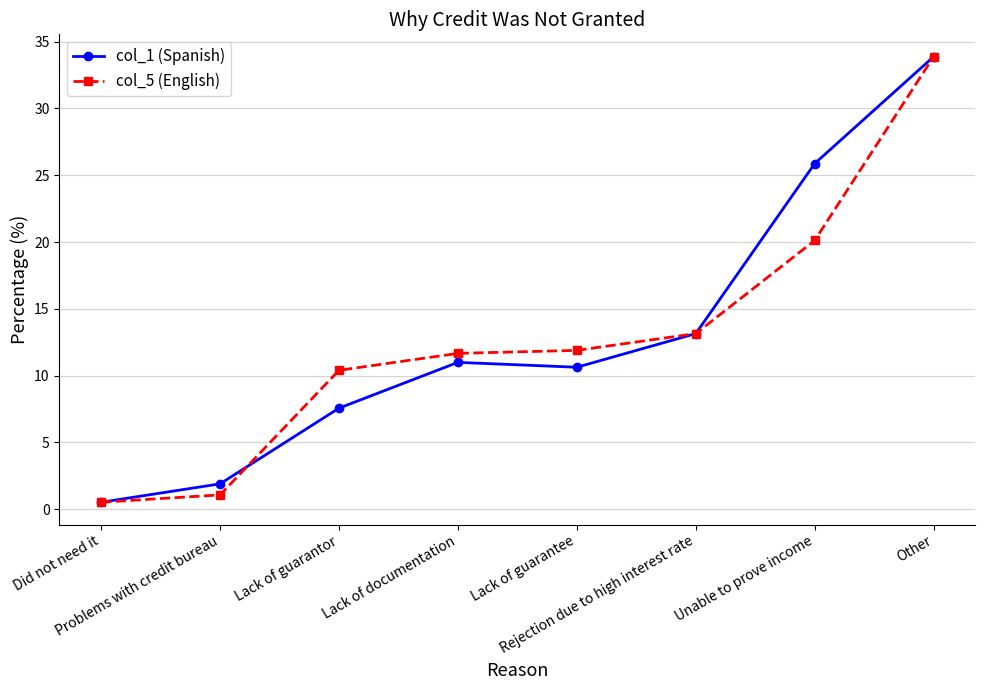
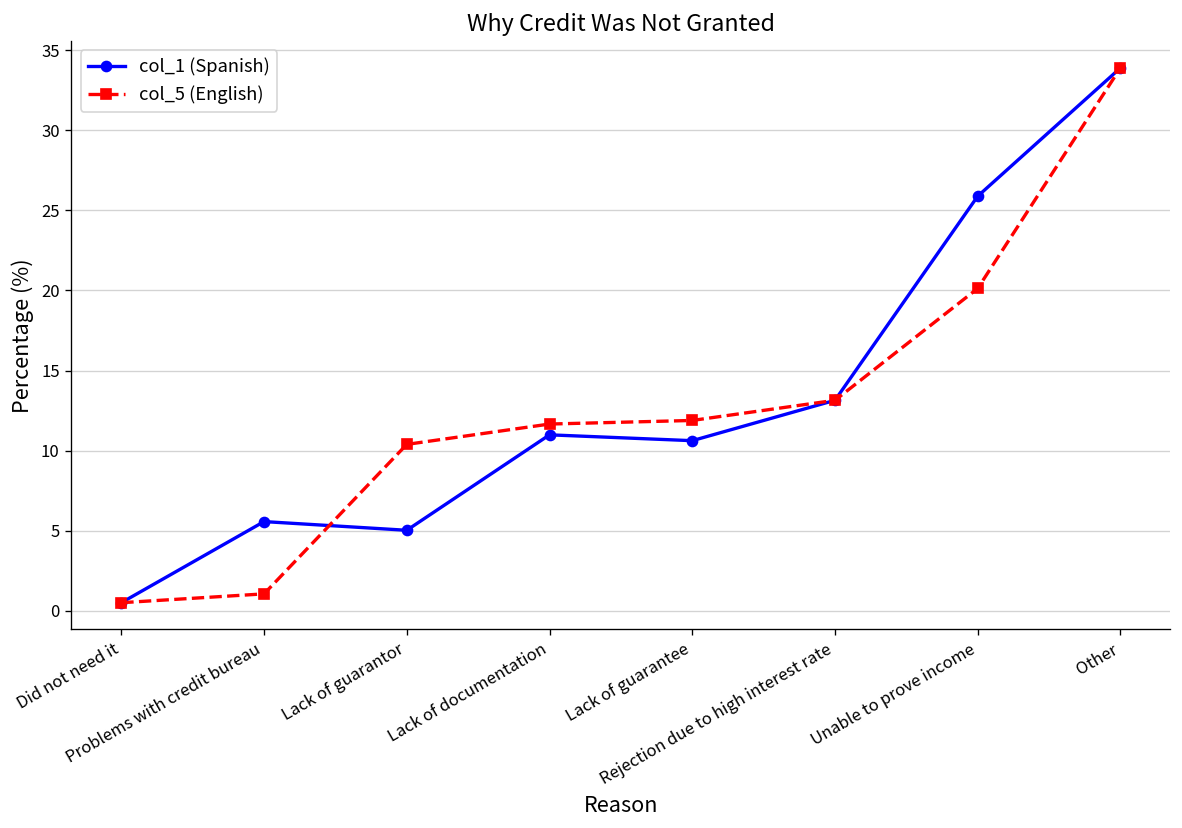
  {
    "col_1 (Spanish)": {
-     "Problems with credit bureau": 1.9,
-     "Lack of guarantor": 7.6,
+     "Problems with credit bureau": 5.6,
+     "Lack of guarantor": 5.0,
      "Lack of documentation": 11.0,
      "Lack of guarantee": 10.6,
      "Unable to prove income": 25.9
    },
    "col_5 (English)": {
      "Problems with credit bureau": 1.1,
      "Lack of guarantor": 10.4,
      "Lack of documentation": 11.7,
      "Lack of guarantee": 11.9,
      "Unable to prove income": 20.1
    }
  }
